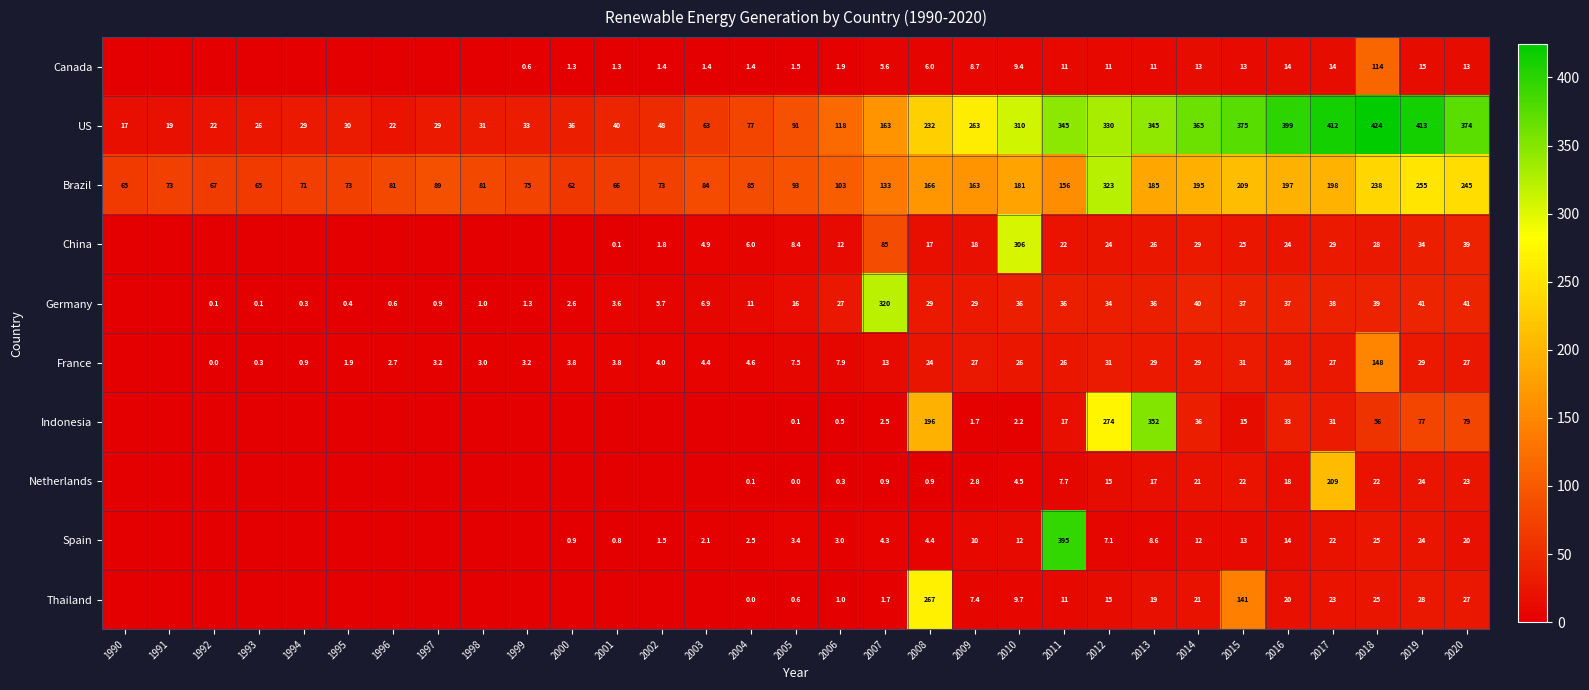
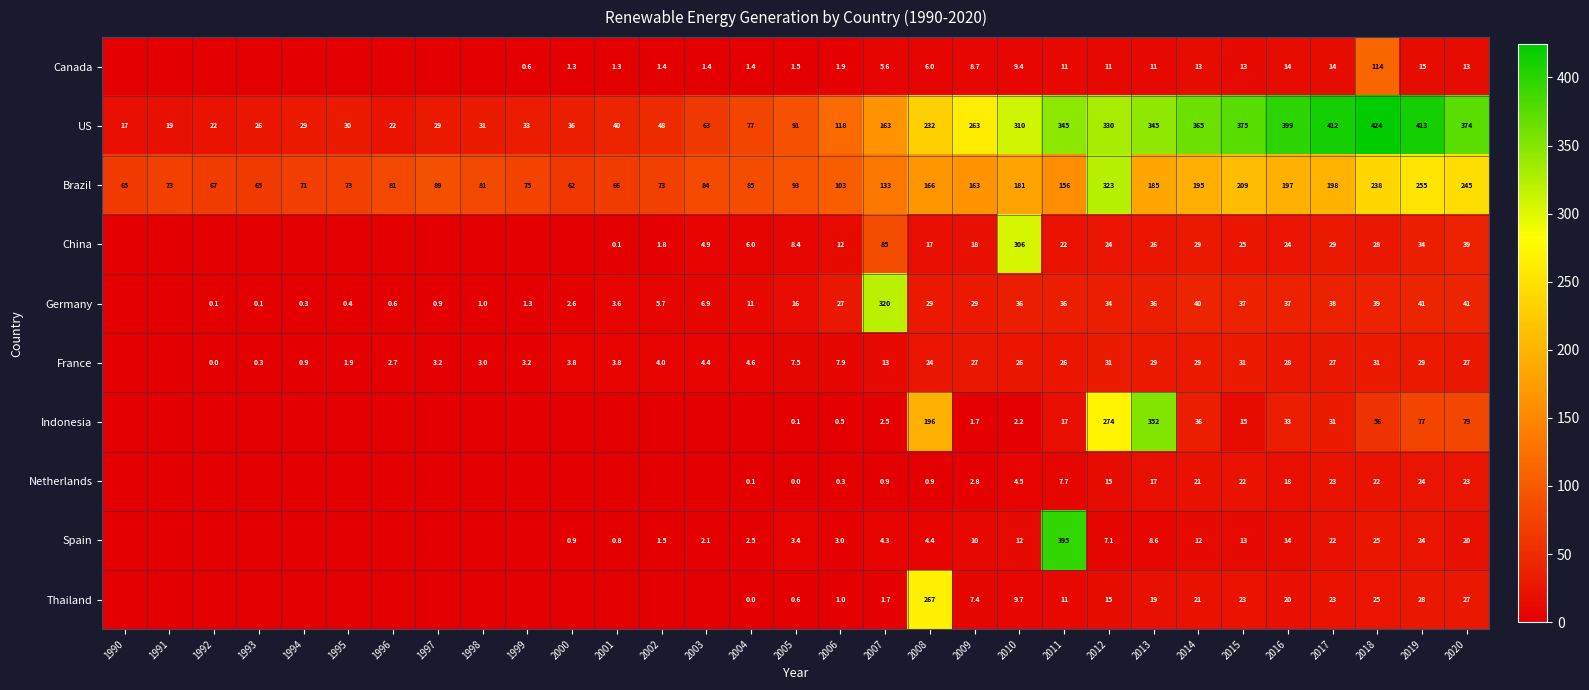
  {
    "France": {
      "1992": 0.0,
      "1993": 0.3,
      "1994": 0.9,
      "1995": 1.9,
      "1996": 2.7,
      "1997": 3.2,
      "1998": 3.0,
      "1999": 3.2,
      "2000": 3.8,
      "2001": 3.8,
      "2002": 4.0,
      "2003": 4.4,
      "2004": 4.6,
      "2005": 7.5,
      "2006": 7.9,
      "2007": 13,
      "2008": 24,
      "2009": 27,
      "2010": 26,
      "2011": 26,
      "2012": 31,
      "2013": 29,
      "2014": 29,
      "2015": 31,
      "2016": 28,
      "2017": 27,
-     "2018": 148,
+     "2018": 31,
      "2019": 29,
      "2020": 27
    },
    "Netherlands": {
      "2004": 0.1,
      "2005": 0.0,
      "2006": 0.3,
      "2007": 0.9,
      "2008": 0.9,
      "2009": 2.8,
      "2010": 4.5,
      "2011": 7.7,
      "2012": 15,
      "2013": 17,
      "2014": 21,
      "2015": 22,
      "2016": 18,
-     "2017": 209,
+     "2017": 23,
      "2018": 22,
      "2019": 24,
      "2020": 23
    },
    "Thailand": {
      "2004": 0.0,
      "2005": 0.6,
      "2006": 1.0,
      "2007": 1.7,
      "2008": 267,
      "2009": 7.4,
      "2010": 9.7,
      "2011": 11,
      "2012": 15,
      "2013": 19,
      "2014": 21,
-     "2015": 141,
+     "2015": 23,
      "2016": 20,
      "2017": 23,
      "2018": 25,
      "2019": 28,
      "2020": 27
    }
  }
